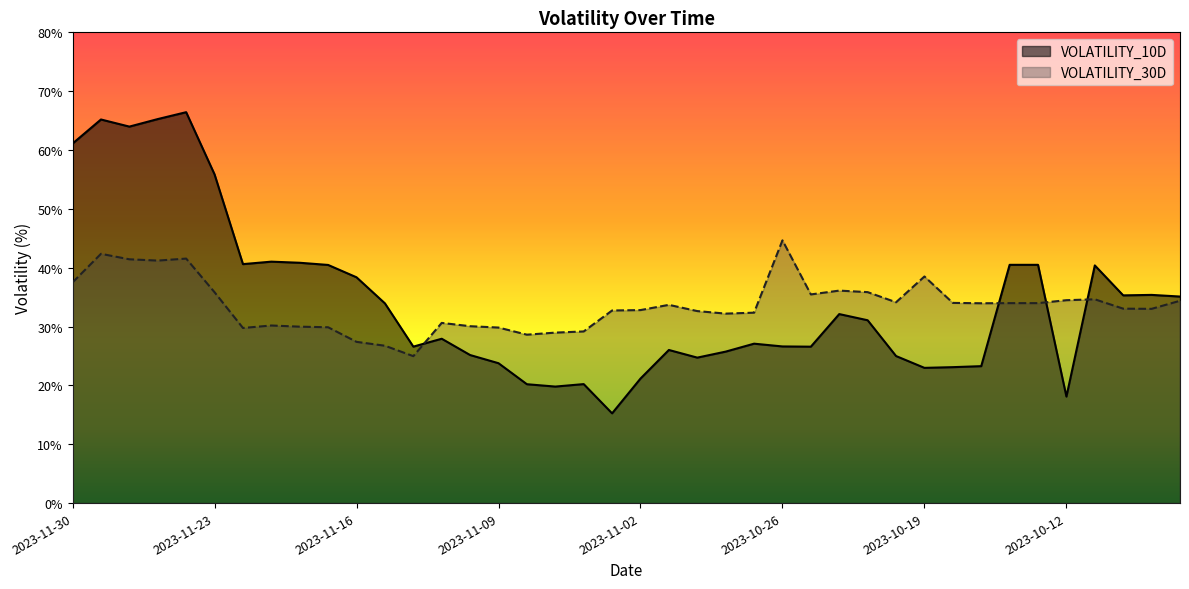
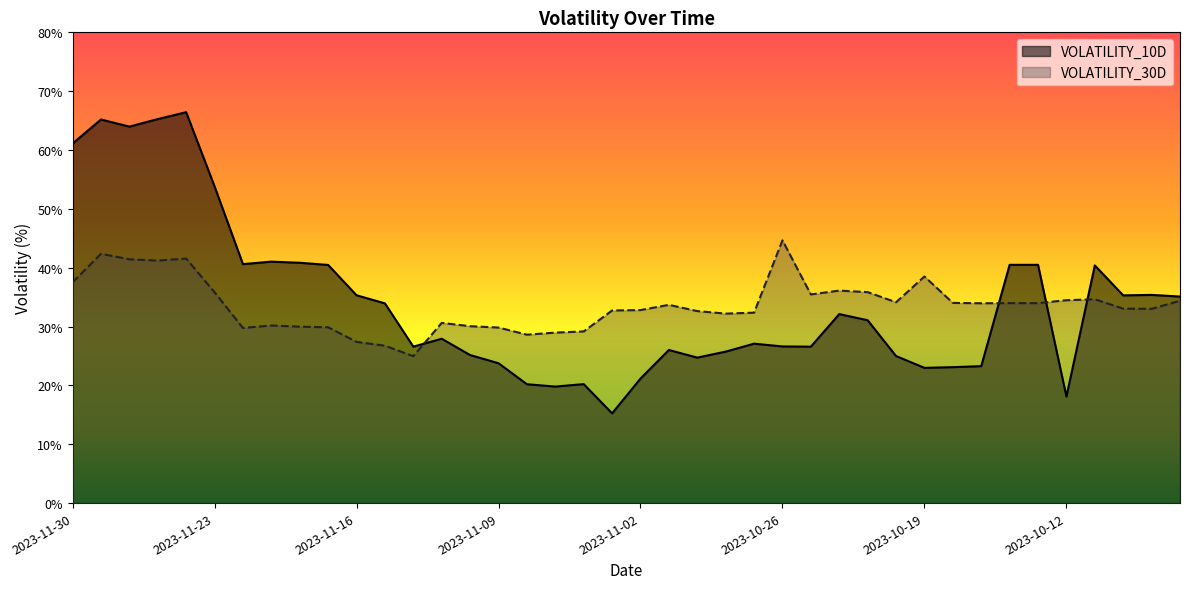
  {
    "VOLATILITY_10D": {
      "2023-11-30": "61%",
-     "2023-11-23": "56%",
-     "2023-11-16": "38%",
+     "2023-11-23": "54%",
+     "2023-11-16": "35%",
      "2023-11-09": "24%",
      "2023-11-02": "21%",
      "2023-10-26": "27%",
      "2023-10-19": "23%",
      "2023-10-12": "18%"
    },
    "VOLATILITY_30D": {
      "2023-11-30": "38%",
      "2023-11-23": "36%",
      "2023-11-16": "27%",
      "2023-11-09": "30%",
      "2023-11-02": "33%",
      "2023-10-26": "45%",
      "2023-10-19": "39%",
      "2023-10-12": "34%"
    }
  }
